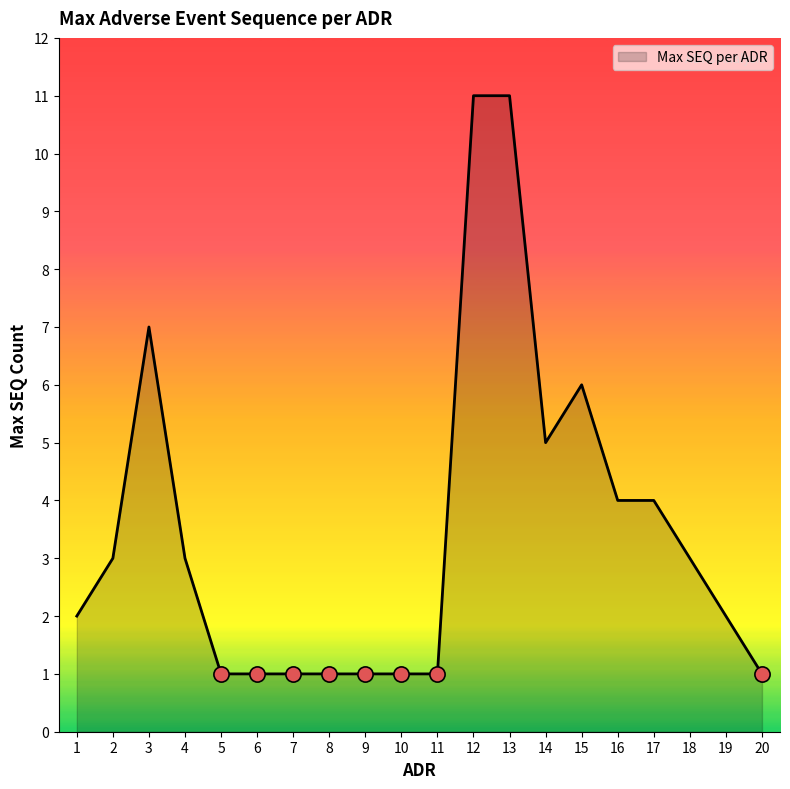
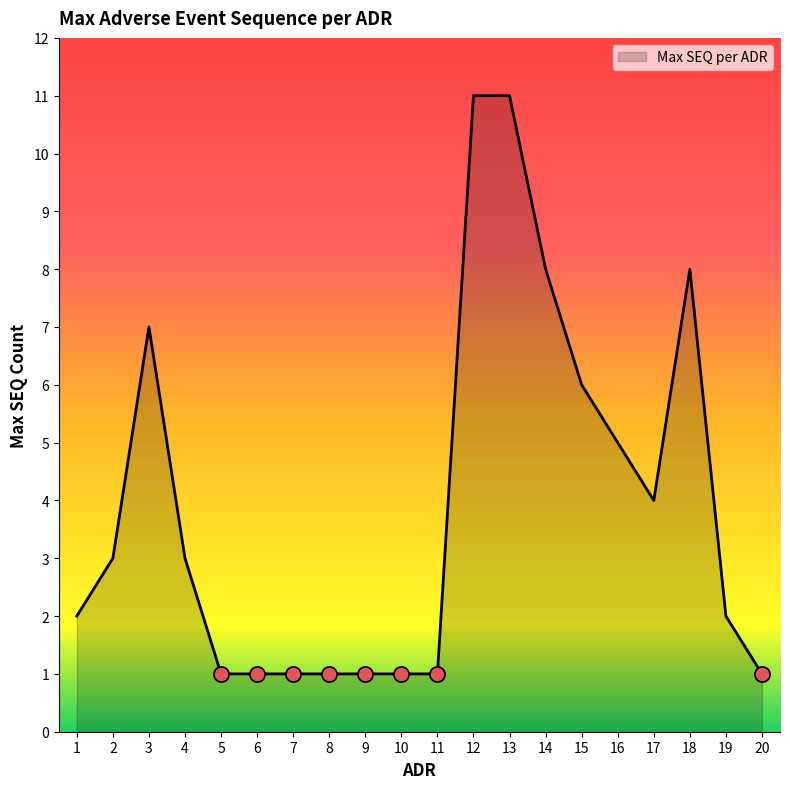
  {
    "Max SEQ per ADR": {
      "1": 2,
      "2": 3,
      "3": 7,
      "4": 3,
      "12": 11,
      "13": 11,
-     "14": 5,
+     "14": 8,
      "15": 6,
-     "16": 4,
+     "16": 5,
      "17": 4,
-     "18": 3,
+     "18": 8,
      "19": 2
    }
  }
